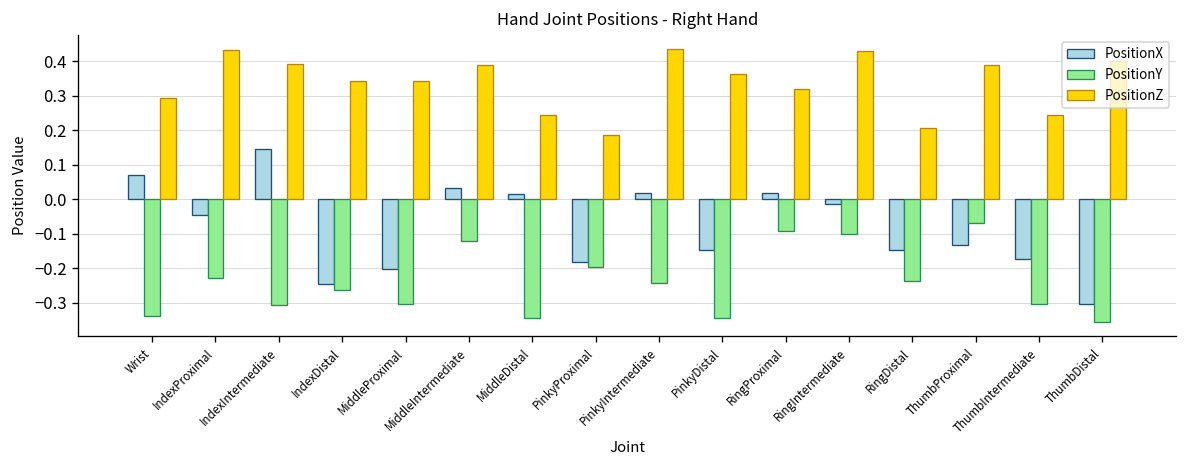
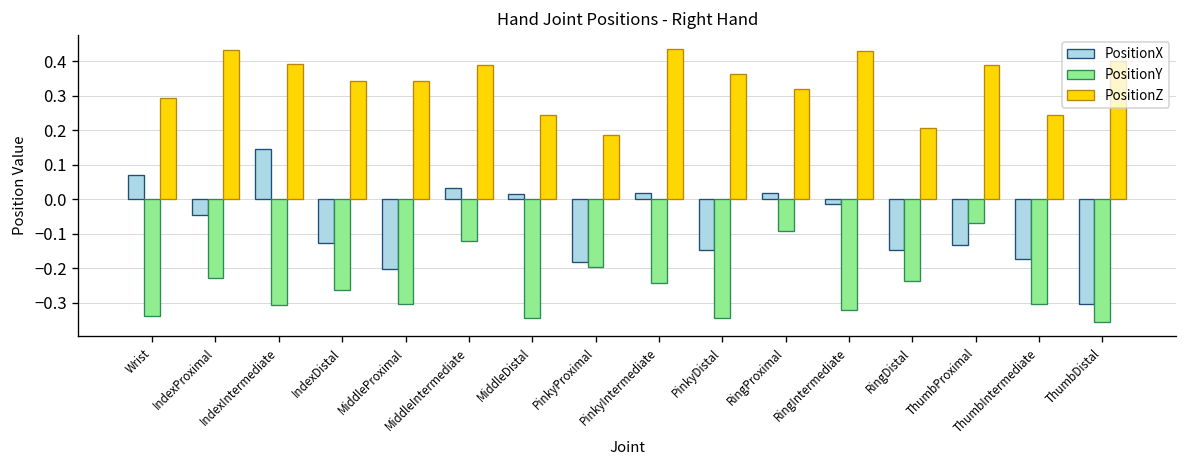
  {
    "PositionX": {
      "Wrist": 0.07,
      "IndexProximal": -0.05,
      "IndexIntermediate": 0.15,
-     "IndexDistal": -0.25,
+     "IndexDistal": -0.13,
      "MiddleProximal": -0.20,
      "MiddleIntermediate": 0.03,
      "MiddleDistal": 0.01,
      "PinkyProximal": -0.18,
      "PinkyIntermediate": 0.02,
      "PinkyDistal": -0.15,
      "RingProximal": 0.02,
      "RingIntermediate": -0.02,
      "RingDistal": -0.15,
      "ThumbProximal": -0.13,
      "ThumbIntermediate": -0.17,
      "ThumbDistal": -0.31
    },
    "PositionY": {
      "Wrist": -0.34,
      "IndexProximal": -0.23,
      "IndexIntermediate": -0.31,
      "IndexDistal": -0.26,
      "MiddleProximal": -0.30,
      "MiddleIntermediate": -0.12,
      "MiddleDistal": -0.34,
      "PinkyProximal": -0.20,
      "PinkyIntermediate": -0.24,
      "PinkyDistal": -0.34,
      "RingProximal": -0.09,
-     "RingIntermediate": -0.10,
+     "RingIntermediate": -0.32,
      "RingDistal": -0.24,
      "ThumbProximal": -0.07,
      "ThumbIntermediate": -0.31,
      "ThumbDistal": -0.36
    },
    "PositionZ": {
      "Wrist": 0.29,
      "IndexProximal": 0.43,
      "IndexIntermediate": 0.39,
      "IndexDistal": 0.34,
      "MiddleProximal": 0.34,
      "MiddleIntermediate": 0.39,
      "MiddleDistal": 0.24,
      "PinkyProximal": 0.18,
      "PinkyIntermediate": 0.44,
      "PinkyDistal": 0.36,
      "RingProximal": 0.32,
      "RingIntermediate": 0.43,
      "RingDistal": 0.21,
      "ThumbProximal": 0.39,
      "ThumbIntermediate": 0.24
    }
  }
